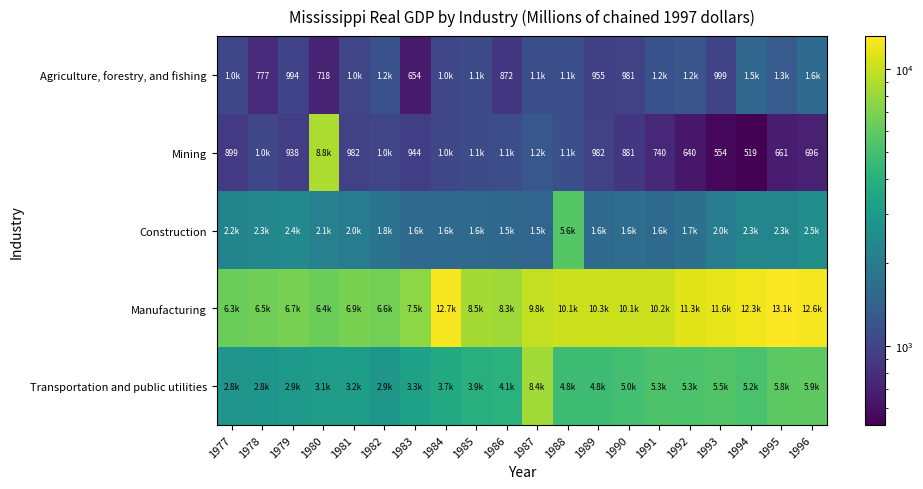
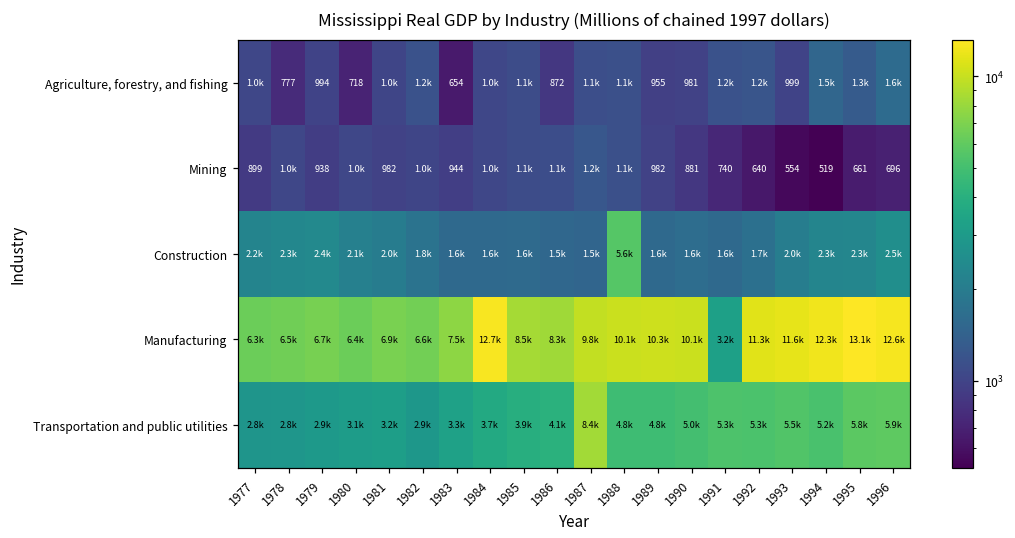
  {
    "Agriculture, forestry, and fishing": {
      "1977": "1.0k",
      "1978": "777",
      "1979": "994",
      "1980": "718",
      "1981": "1.0k",
      "1982": "1.2k",
      "1983": "654",
      "1984": "1.0k",
      "1985": "1.1k",
      "1986": "872",
      "1987": "1.1k",
      "1988": "1.1k",
      "1989": "955",
      "1990": "981",
      "1991": "1.2k",
      "1992": "1.2k",
      "1993": "999",
      "1994": "1.5k",
      "1995": "1.3k",
      "1996": "1.6k"
    },
    "Mining": {
      "1977": "899",
      "1978": "1.0k",
      "1979": "938",
-     "1980": "8.8k",
+     "1980": "1.0k",
      "1981": "982",
      "1982": "1.0k",
      "1983": "944",
      "1984": "1.0k",
      "1985": "1.1k",
      "1986": "1.1k",
      "1987": "1.2k",
      "1988": "1.1k",
      "1989": "982",
      "1990": "881",
      "1991": "740",
      "1992": "640",
      "1993": "554",
      "1994": "519",
      "1995": "661",
      "1996": "696"
    },
    "Construction": {
      "1977": "2.2k",
      "1978": "2.3k",
      "1979": "2.4k",
      "1980": "2.1k",
      "1981": "2.0k",
      "1982": "1.8k",
      "1983": "1.6k",
      "1984": "1.6k",
      "1985": "1.6k",
      "1986": "1.5k",
      "1987": "1.5k",
      "1988": "5.6k",
      "1989": "1.6k",
      "1990": "1.6k",
      "1991": "1.6k",
      "1992": "1.7k",
      "1993": "2.0k",
      "1994": "2.3k",
      "1995": "2.3k",
      "1996": "2.5k"
    },
    "Manufacturing": {
      "1977": "6.3k",
      "1978": "6.5k",
      "1979": "6.7k",
      "1980": "6.4k",
      "1981": "6.9k",
      "1982": "6.6k",
      "1983": "7.5k",
      "1984": "12.7k",
      "1985": "8.5k",
      "1986": "8.3k",
      "1987": "9.8k",
      "1988": "10.1k",
      "1989": "10.3k",
      "1990": "10.1k",
-     "1991": "10.2k",
+     "1991": "3.2k",
      "1992": "11.3k",
      "1993": "11.6k",
      "1994": "12.3k",
      "1995": "13.1k",
      "1996": "12.6k"
    },
    "Transportation and public utilities": {
      "1977": "2.8k",
      "1978": "2.8k",
      "1979": "2.9k",
      "1980": "3.1k",
      "1981": "3.2k",
      "1982": "2.9k",
      "1983": "3.3k",
      "1984": "3.7k",
      "1985": "3.9k",
      "1986": "4.1k",
      "1987": "8.4k",
      "1988": "4.8k",
      "1989": "4.8k",
      "1990": "5.0k",
      "1991": "5.3k",
      "1992": "5.3k",
      "1993": "5.5k",
      "1994": "5.2k",
      "1995": "5.8k",
      "1996": "5.9k"
    }
  }
